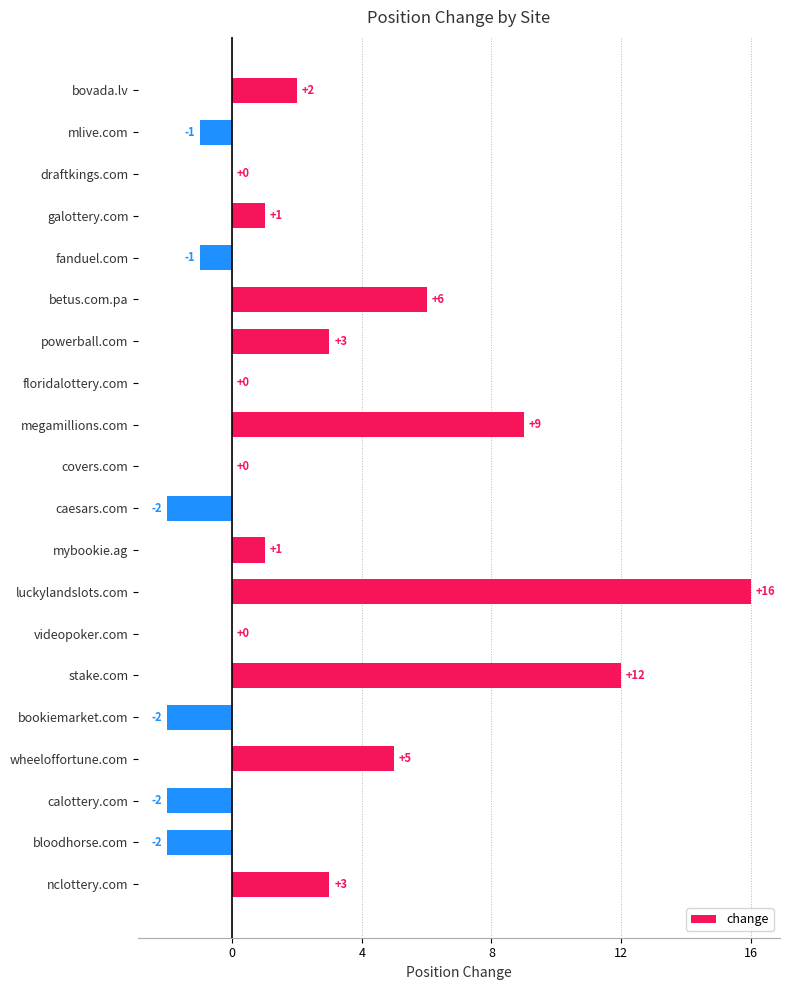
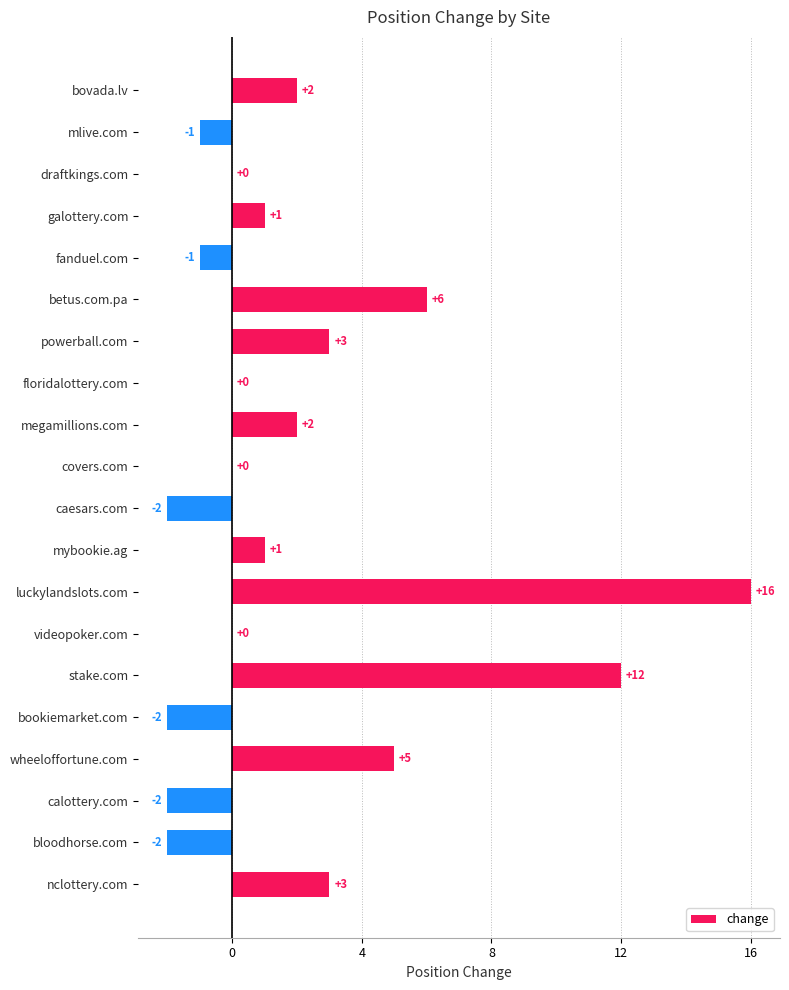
  {
    "bovada.lv": "+2",
    "mlive.com": "-1",
    "draftkings.com": "+0",
    "galottery.com": "+1",
    "fanduel.com": "-1",
    "betus.com.pa": "+6",
    "powerball.com": "+3",
    "floridalottery.com": "+0",
-   "megamillions.com": "+9",
+   "megamillions.com": "+2",
    "covers.com": "+0",
    "caesars.com": "-2",
    "mybookie.ag": "+1",
    "luckylandslots.com": "+16",
    "videopoker.com": "+0",
    "stake.com": "+12",
    "bookiemarket.com": "-2",
    "wheeloffortune.com": "+5",
    "calottery.com": "-2",
    "bloodhorse.com": "-2",
    "nclottery.com": "+3"
  }
